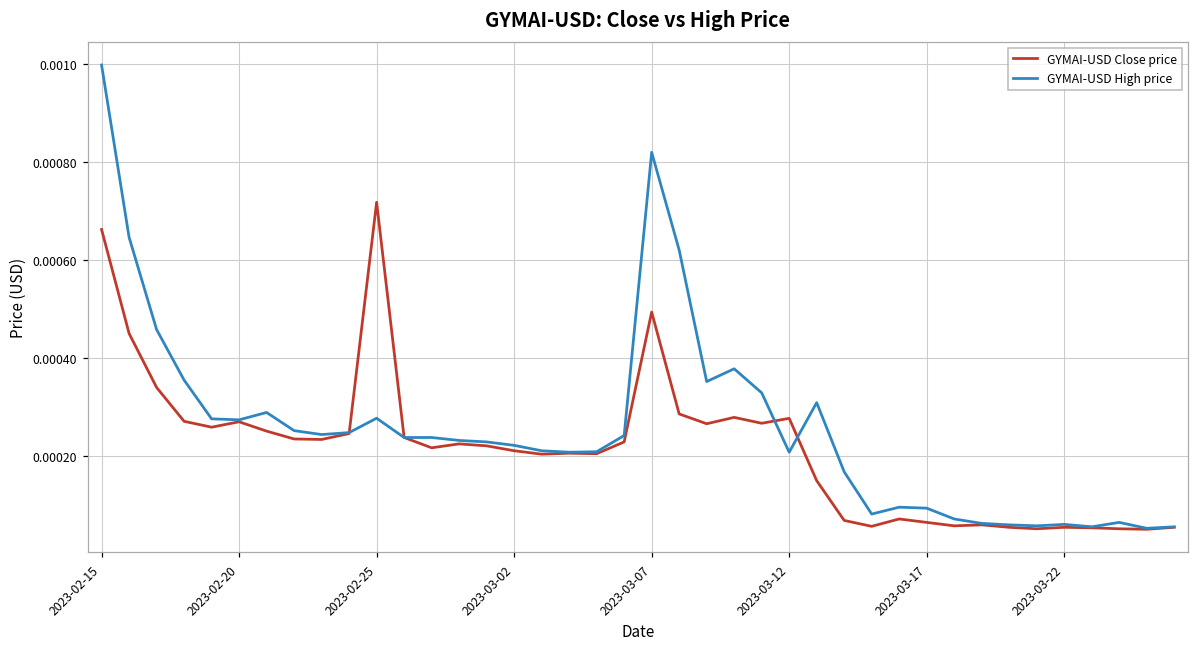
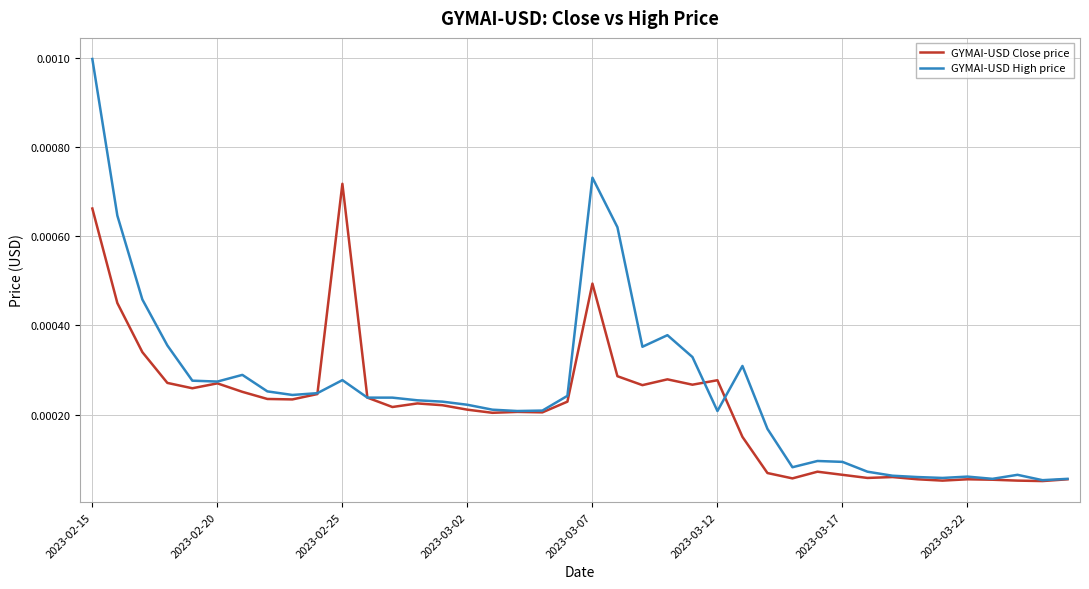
  {
    "GYMAI-USD Close price": {
      "2023-02-15": 0.00066,
      "2023-02-25": 0.00072,
      "2023-03-02": 0.00021,
      "2023-03-07": 0.00049,
      "2023-03-12": 0.00028,
      "2023-03-17": 0.00007,
      "2023-03-22": 0.00006
    },
    "GYMAI-USD High price": {
      "2023-02-15": 0.00100,
      "2023-02-25": 0.00028,
      "2023-03-02": 0.00022,
-     "2023-03-07": 0.00082,
+     "2023-03-07": 0.00073,
      "2023-03-12": 0.00021,
      "2023-03-17": 0.00009,
      "2023-03-22": 0.00006
    }
  }
